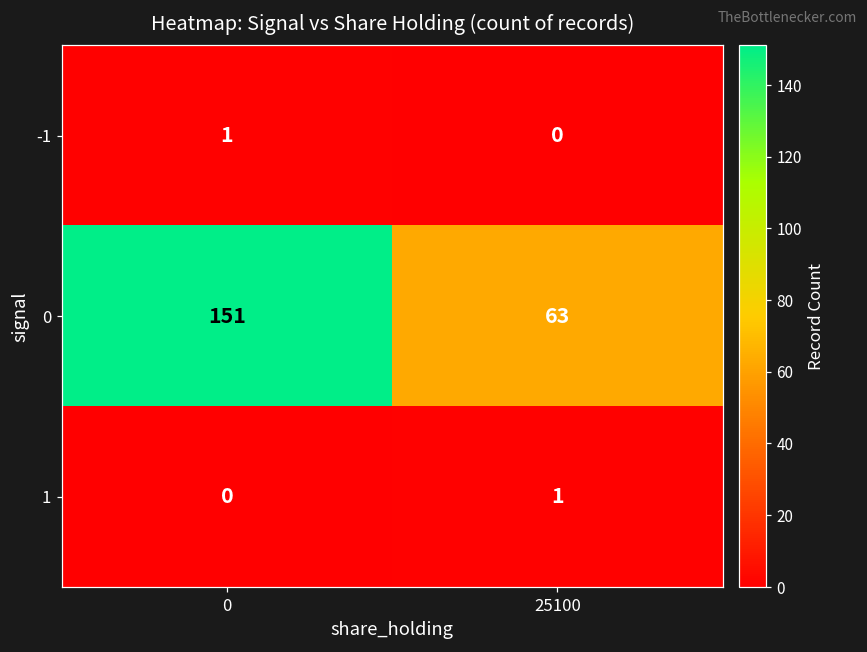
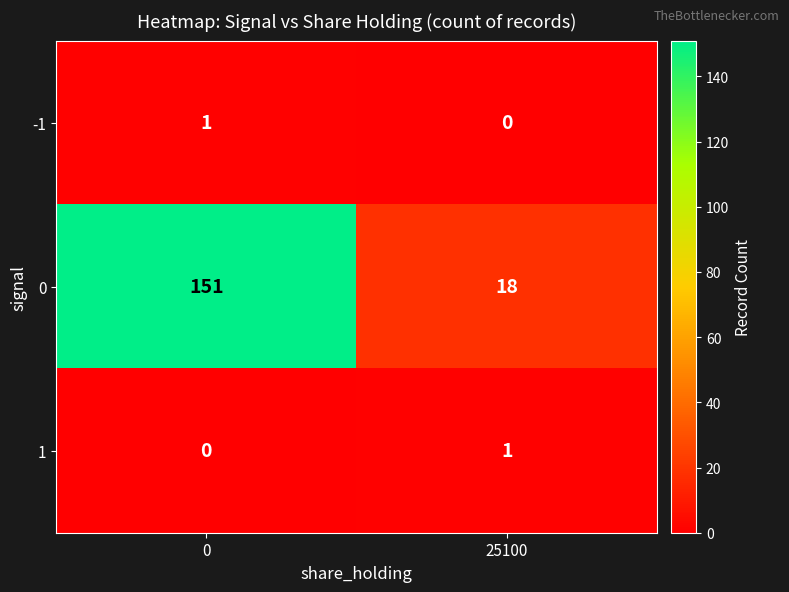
  {
    "-1": {
      "0": 1,
      "25100": 0
    },
    "0": {
      "0": 151,
-     "25100": 63
+     "25100": 18
    },
    "1": {
      "0": 0,
      "25100": 1
    }
  }
